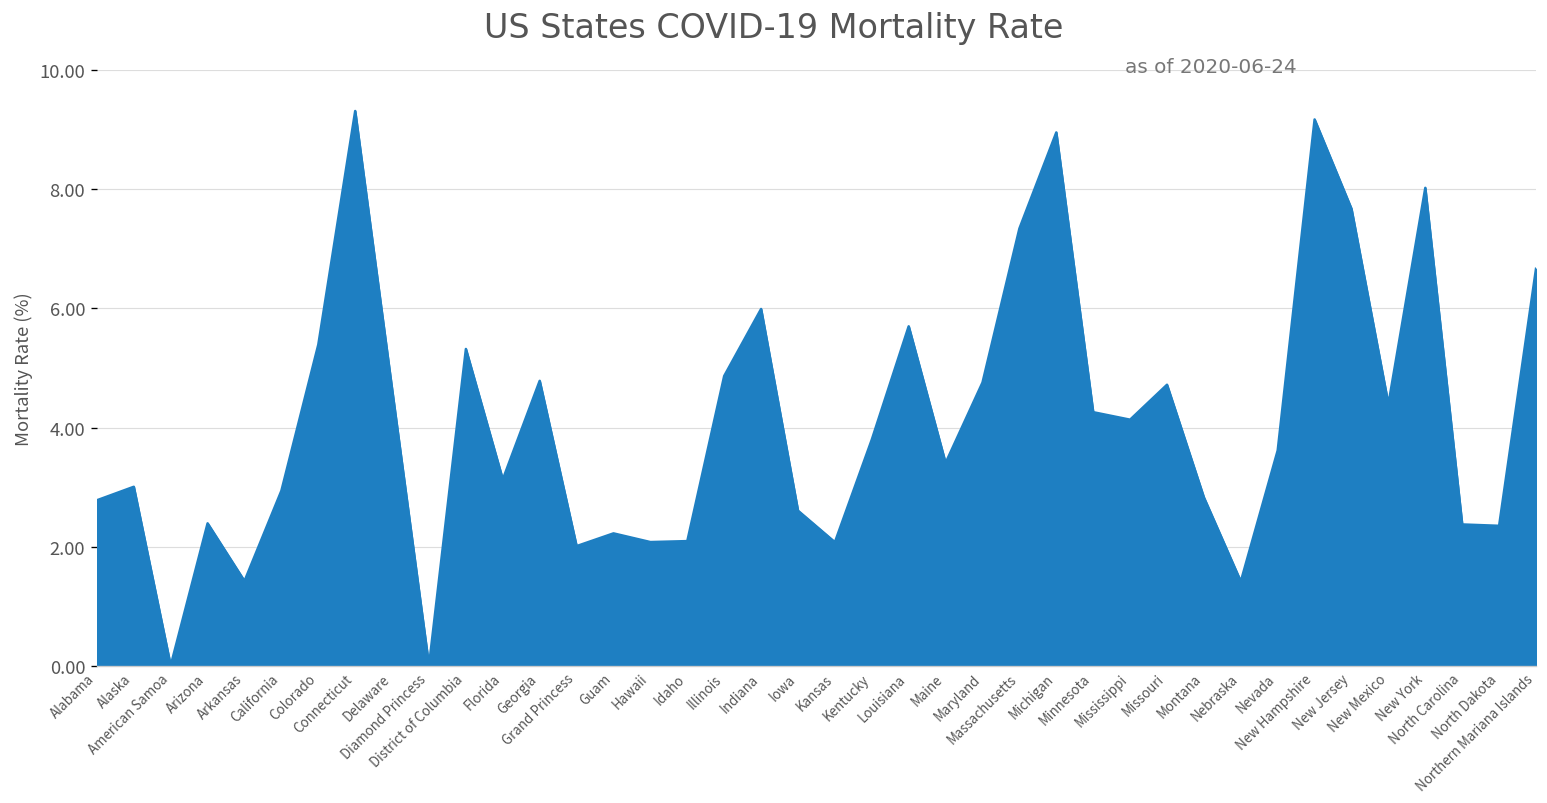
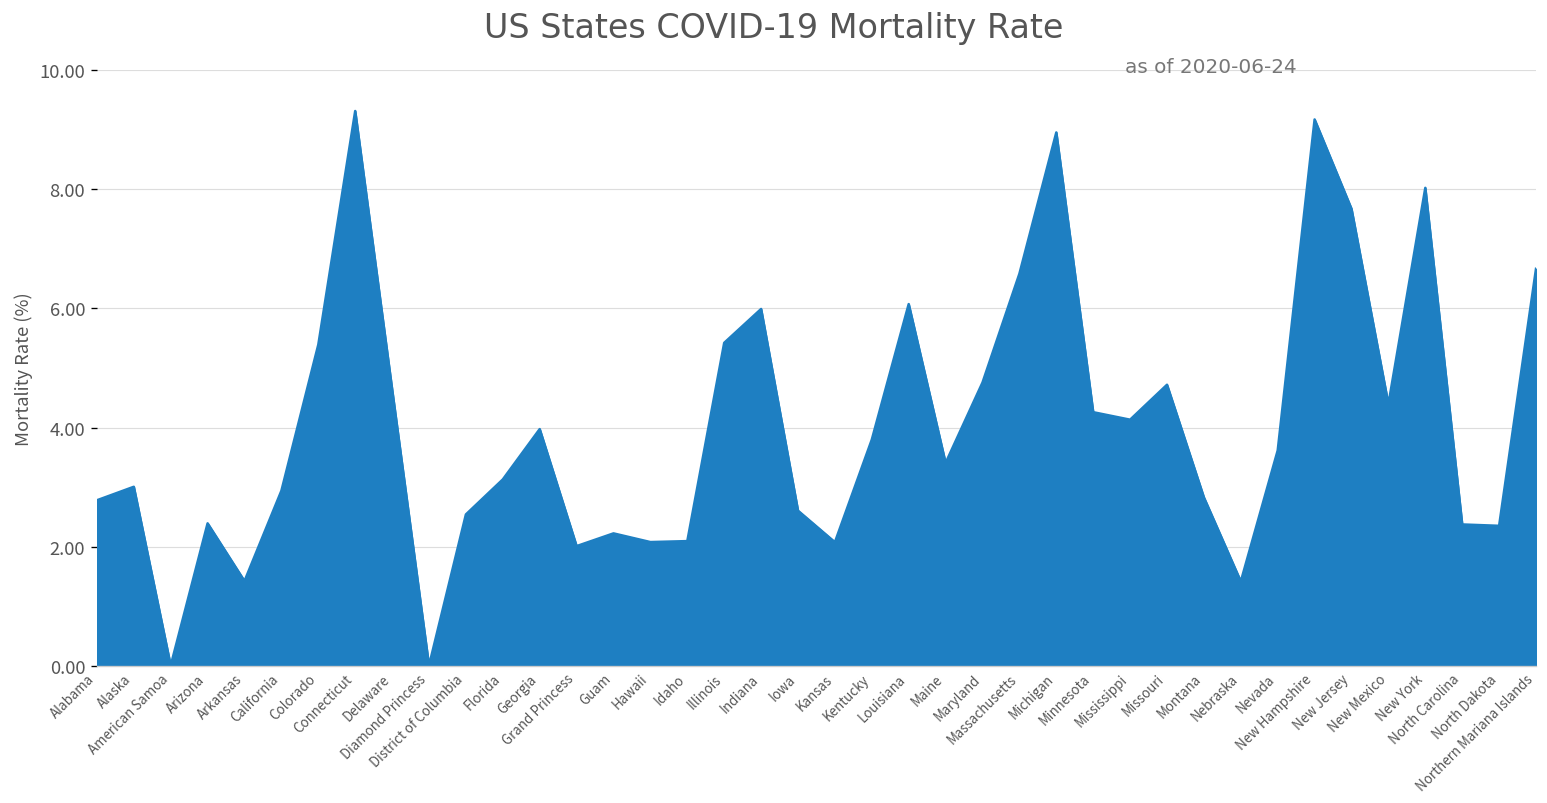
  {
    "Alabama": 2.8,
    "Alaska": 3.0,
    "American Samoa": 0.0,
    "Arizona": 2.4,
    "Arkansas": 1.4,
    "California": 2.9,
    "Colorado": 5.4,
    "Connecticut": 9.3,
    "Delaware": 4.6,
    "Diamond Princess": 0.0,
-   "District of Columbia": 5.3,
+   "District of Columbia": 2.5,
    "Florida": 3.1,
-   "Georgia": 4.8,
+   "Georgia": 4.0,
    "Grand Princess": 2.0,
    "Guam": 2.2,
    "Hawaii": 2.1,
    "Idaho": 2.1,
-   "Illinois": 4.9,
+   "Illinois": 5.4,
    "Indiana": 6.0,
    "Iowa": 2.6,
    "Kansas": 2.1,
    "Kentucky": 3.8,
-   "Louisiana": 5.7,
+   "Louisiana": 6.1,
    "Maine": 3.4,
    "Maryland": 4.8,
-   "Massachusetts": 7.3,
+   "Massachusetts": 6.6,
    "Michigan": 9.0,
    "Minnesota": 4.3,
    "Mississippi": 4.1,
    "Missouri": 4.7,
    "Montana": 2.8,
    "Nebraska": 1.4,
    "Nevada": 3.6,
    "New Hampshire": 9.2,
    "New Jersey": 7.7,
    "New Mexico": 4.4,
    "New York": 8.0,
    "North Carolina": 2.4,
    "North Dakota": 2.3,
    "Northern Mariana Islands": 6.7
  }
